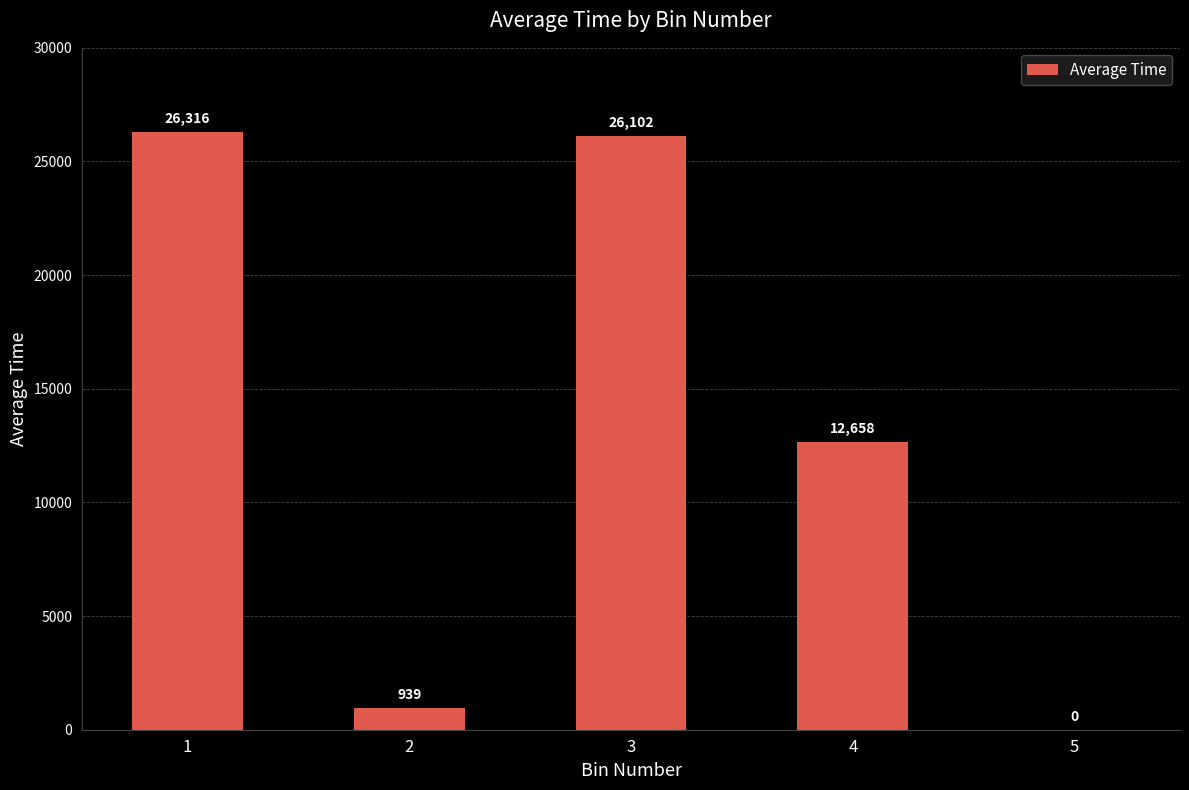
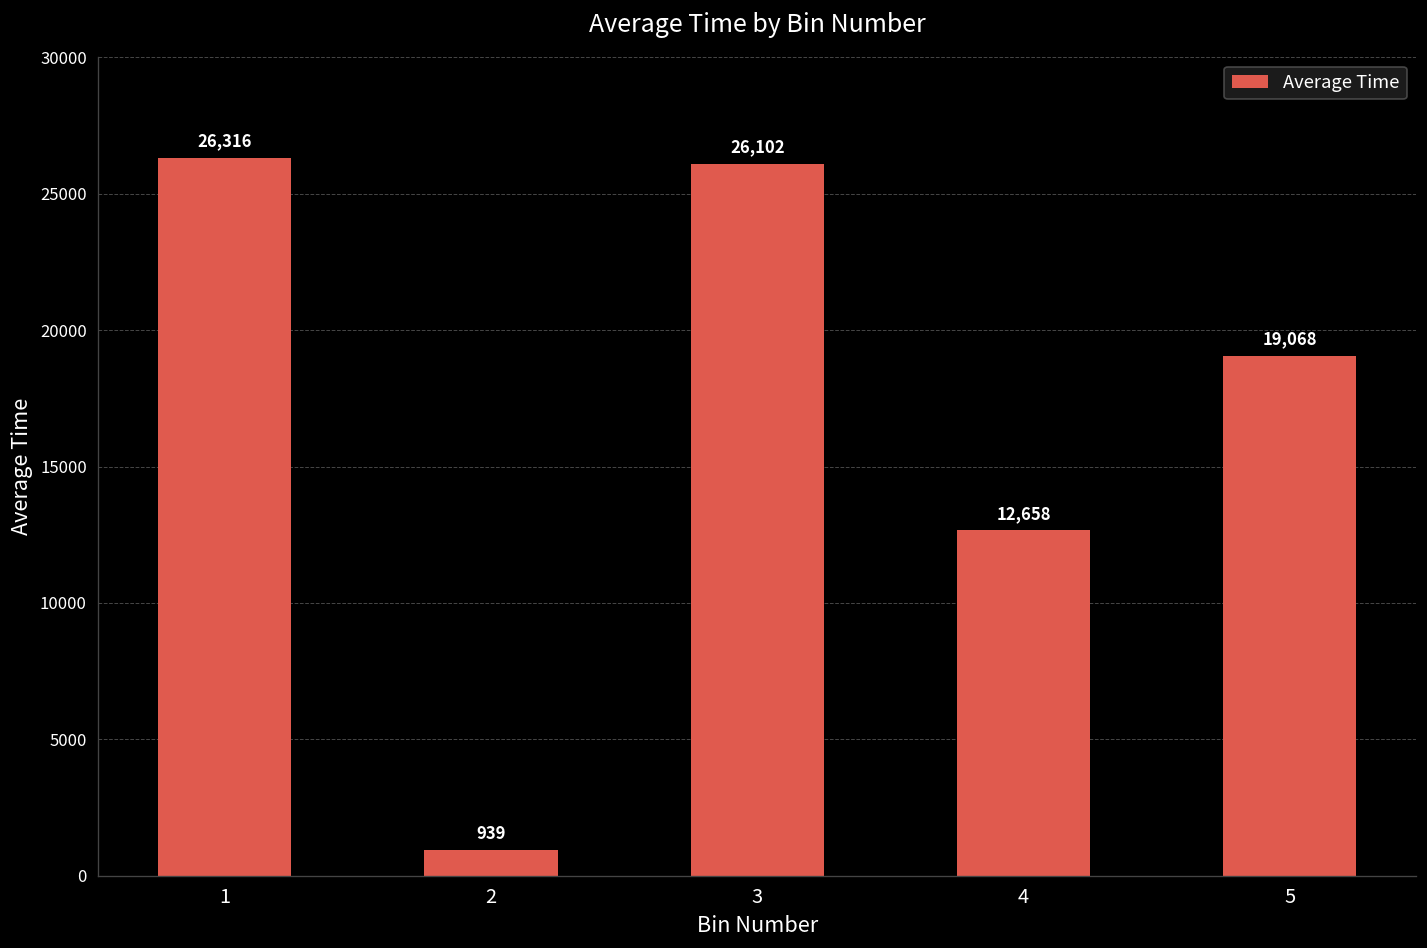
  {
    "1": "26,316",
    "2": "939",
    "3": "26,102",
    "4": "12,658",
-   "5": "0"
+   "5": "19,068"
  }
